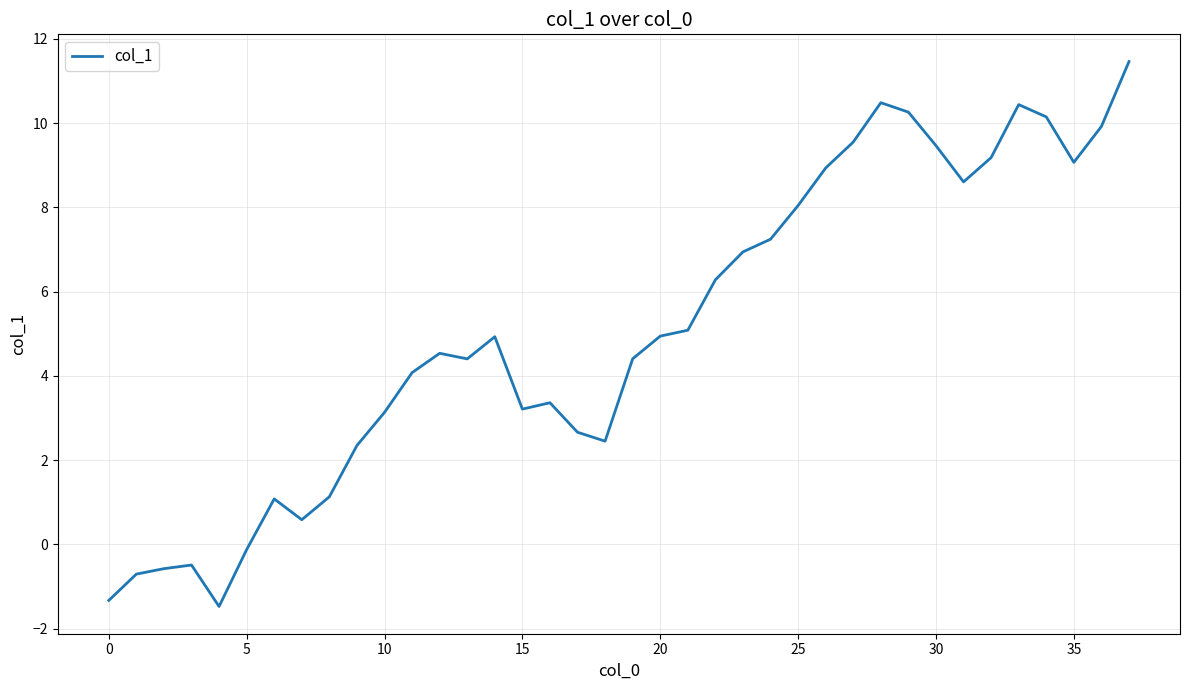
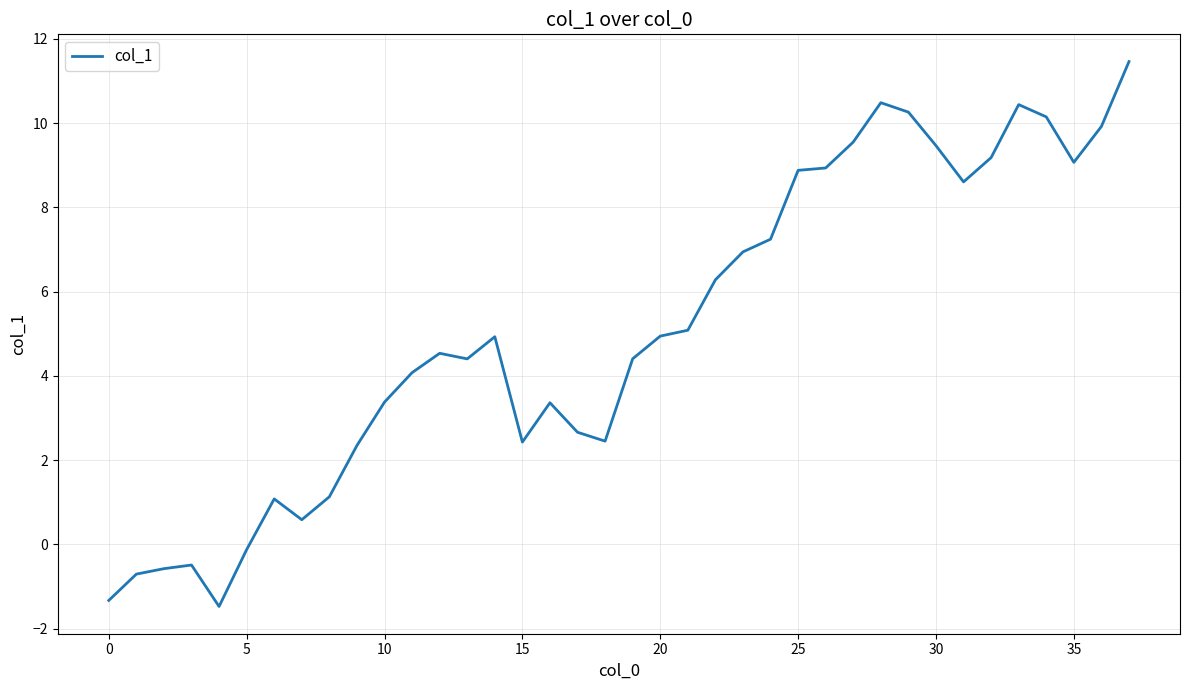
  {
    "0": -1.3,
    "5": -0.1,
-   "10": 3.1,
-   "15": 3.2,
+   "10": 3.4,
+   "15": 2.4,
    "20": 4.9,
-   "25": 8.0,
+   "25": 8.9,
    "30": 9.5,
    "35": 9.1
  }
